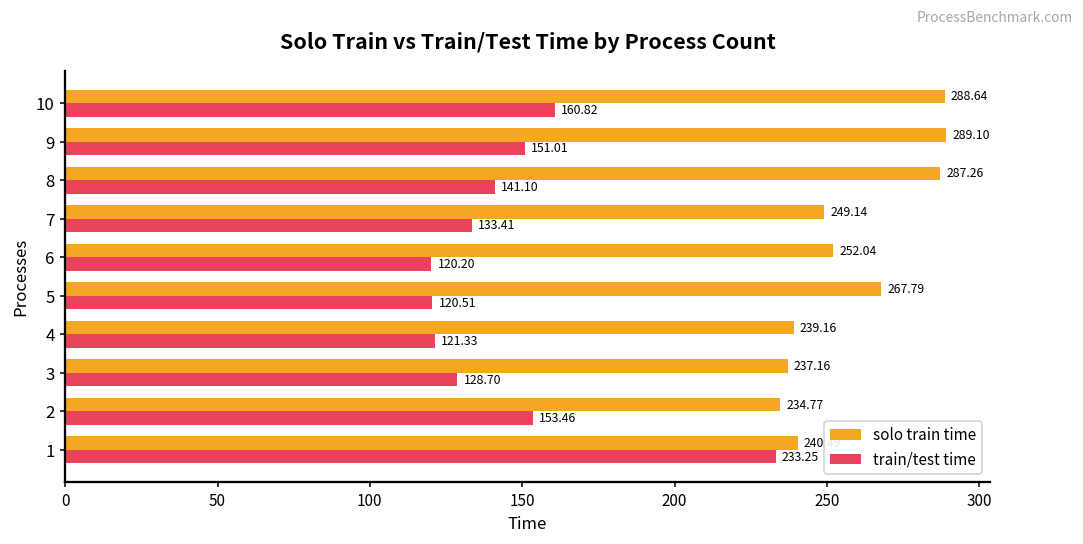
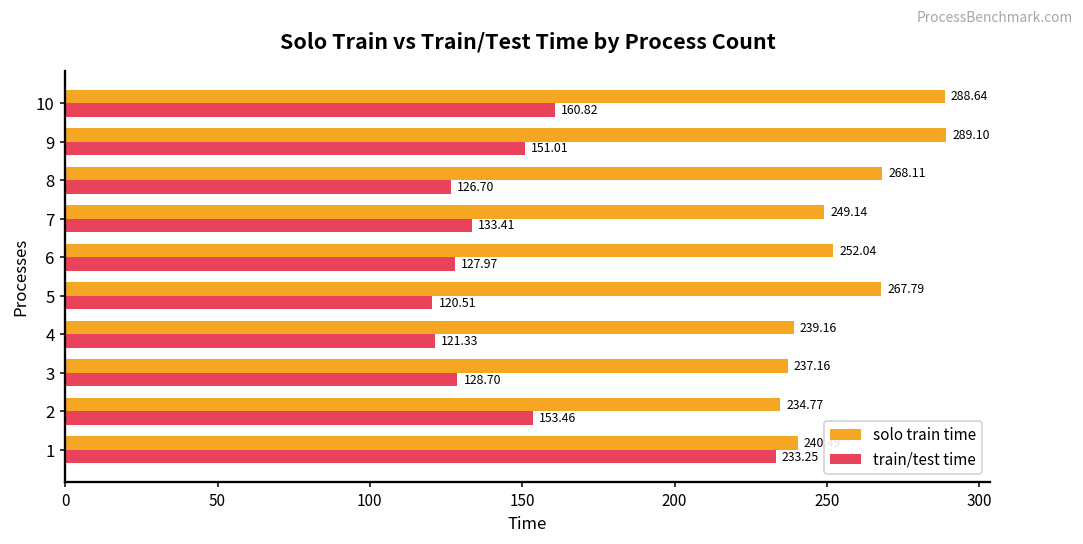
  {
    "solo train time": {
      "10": 288.64,
      "9": 289.10,
-     "8": 287.26,
+     "8": 268.11,
      "7": 249.14,
      "6": 252.04,
      "5": 267.79,
      "4": 239.16,
      "3": 237.16,
      "2": 234.77
    },
    "train/test time": {
      "10": 160.82,
      "9": 151.01,
-     "8": 141.10,
+     "8": 126.70,
      "7": 133.41,
-     "6": 120.20,
+     "6": 127.97,
      "5": 120.51,
      "4": 121.33,
      "3": 128.70,
      "2": 153.46,
      "1": 233.25
    }
  }
